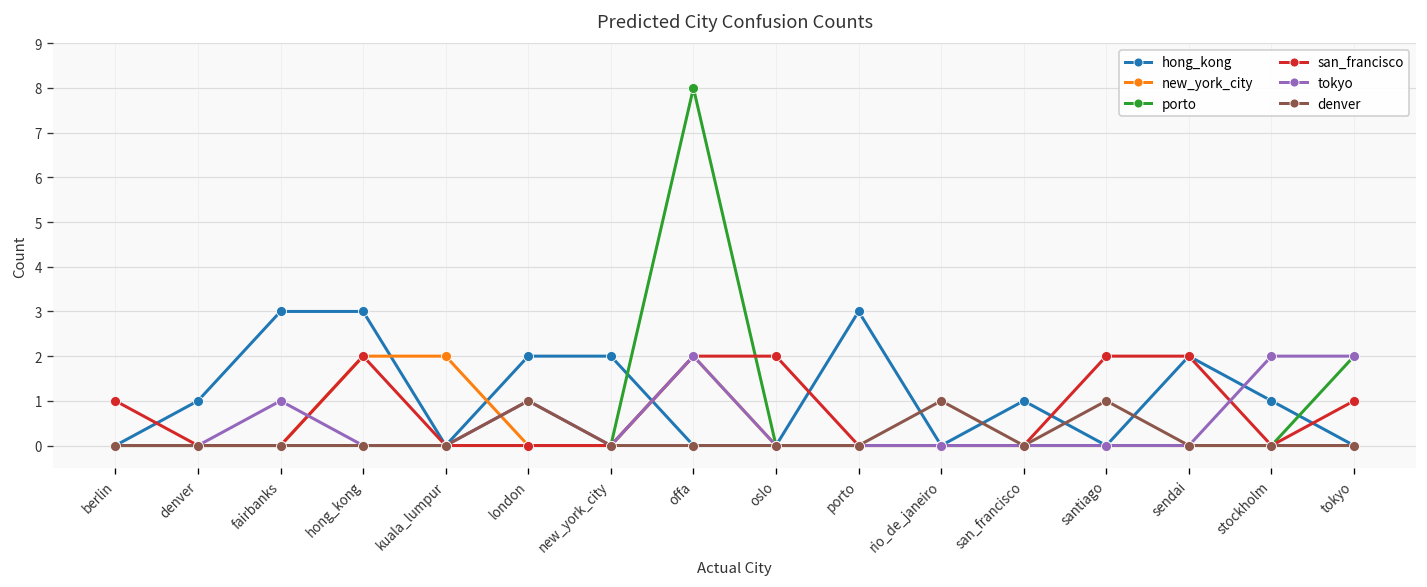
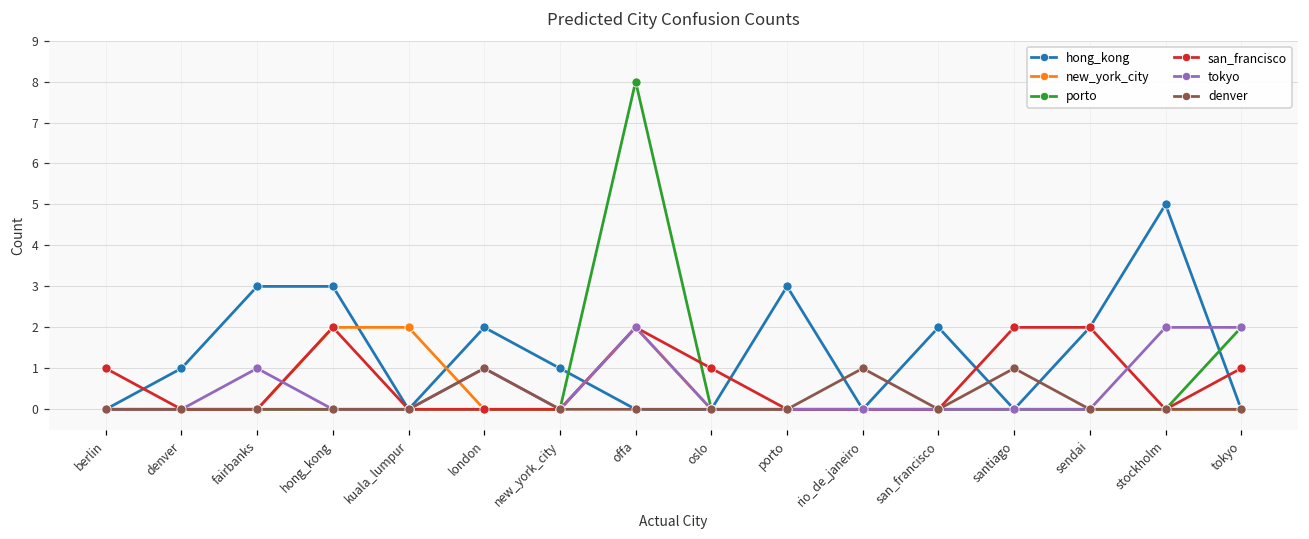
  {
    "hong_kong": {
      "denver": 1,
      "fairbanks": 3,
      "hong_kong": 3,
      "london": 2,
-     "new_york_city": 2,
+     "new_york_city": 1,
      "porto": 3,
-     "san_francisco": 1,
-     "stockholm": 1
+     "san_francisco": 2,
+     "stockholm": 5
    },
    "new_york_city": {
      "kuala_lumpur": 2
    },
    "porto": {
      "offa": 8
    },
    "san_francisco": {
      "berlin": 1,
-     "oslo": 2,
+     "oslo": 1,
      "santiago": 2,
      "tokyo": 1
    },
    "tokyo": {
      "fairbanks": 1,
      "stockholm": 2
    },
    "denver": {
      "rio_de_janeiro": 1,
      "santiago": 1
    }
  }
